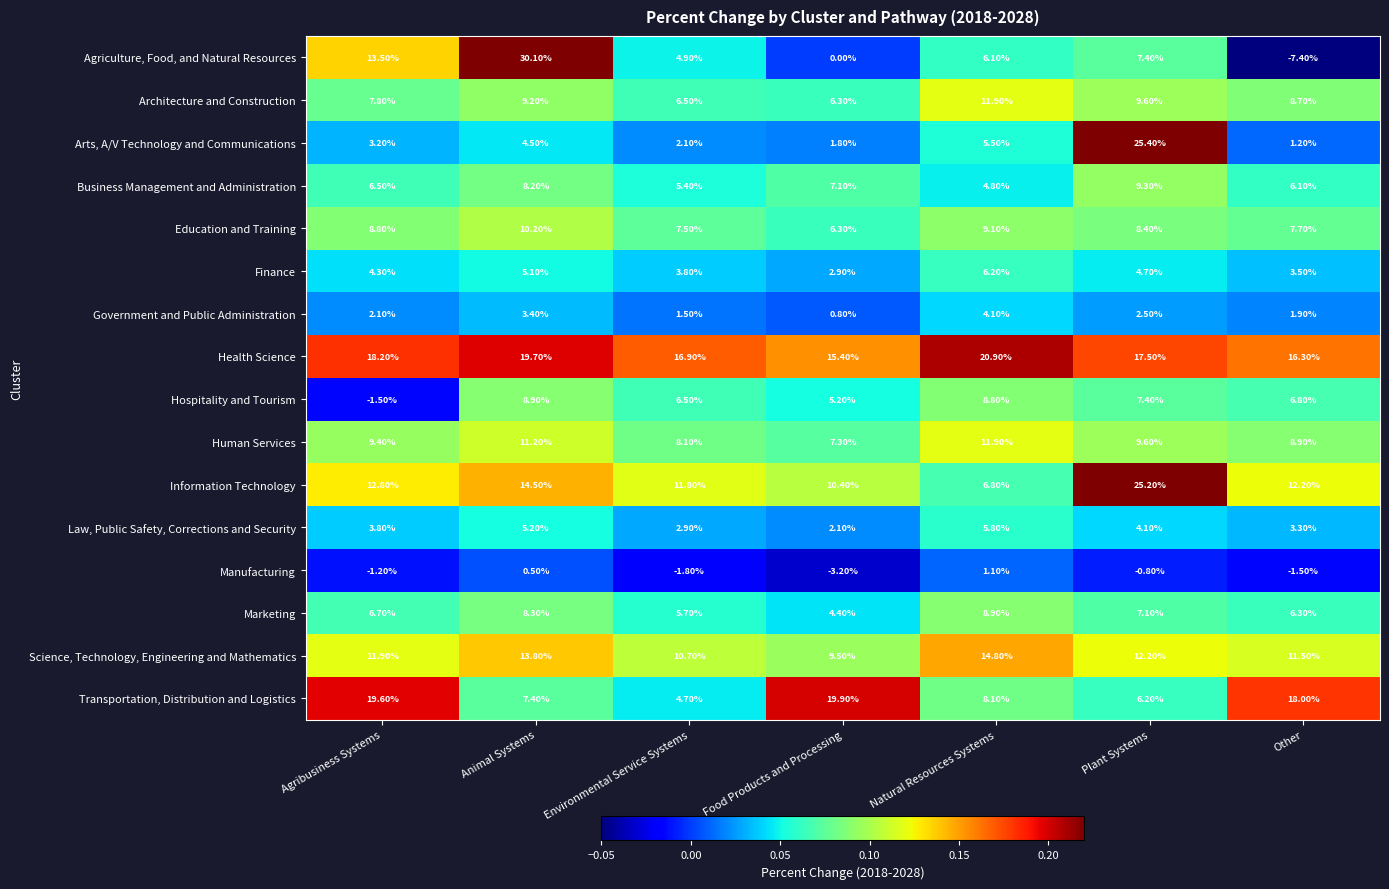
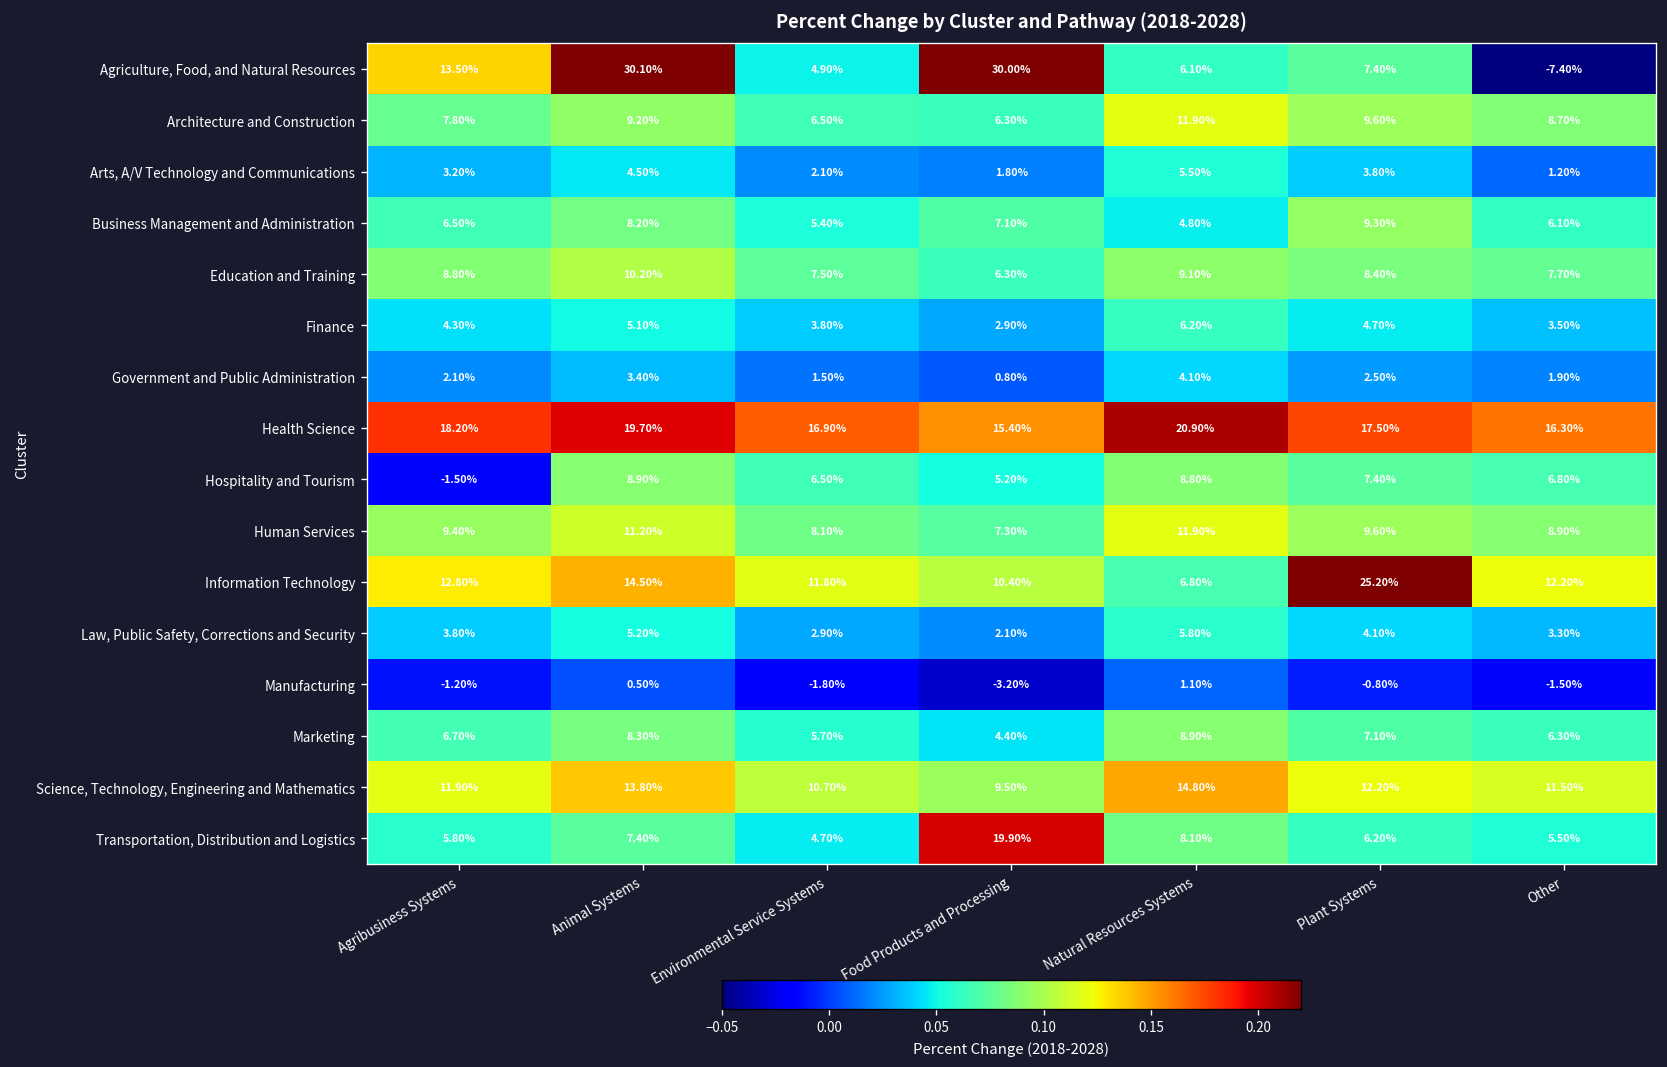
  {
    "Agriculture, Food, and Natural Resources": {
      "Agribusiness Systems": "13.50%",
      "Animal Systems": "30.10%",
      "Environmental Service Systems": "4.90%",
-     "Food Products and Processing": "0.00%",
+     "Food Products and Processing": "30.00%",
      "Natural Resources Systems": "6.10%",
      "Plant Systems": "7.40%",
      "Other": "-7.40%"
    },
    "Architecture and Construction": {
      "Agribusiness Systems": "7.80%",
      "Animal Systems": "9.20%",
      "Environmental Service Systems": "6.50%",
      "Food Products and Processing": "6.30%",
      "Natural Resources Systems": "11.90%",
      "Plant Systems": "9.60%",
      "Other": "8.70%"
    },
    "Arts, A/V Technology and Communications": {
      "Agribusiness Systems": "3.20%",
      "Animal Systems": "4.50%",
      "Environmental Service Systems": "2.10%",
      "Food Products and Processing": "1.80%",
      "Natural Resources Systems": "5.50%",
-     "Plant Systems": "25.40%",
+     "Plant Systems": "3.80%",
      "Other": "1.20%"
    },
    "Business Management and Administration": {
      "Agribusiness Systems": "6.50%",
      "Animal Systems": "8.20%",
      "Environmental Service Systems": "5.40%",
      "Food Products and Processing": "7.10%",
      "Natural Resources Systems": "4.80%",
      "Plant Systems": "9.30%",
      "Other": "6.10%"
    },
    "Education and Training": {
      "Agribusiness Systems": "8.80%",
      "Animal Systems": "10.20%",
      "Environmental Service Systems": "7.50%",
      "Food Products and Processing": "6.30%",
      "Natural Resources Systems": "9.10%",
      "Plant Systems": "8.40%",
      "Other": "7.70%"
    },
    "Finance": {
      "Agribusiness Systems": "4.30%",
      "Animal Systems": "5.10%",
      "Environmental Service Systems": "3.80%",
      "Food Products and Processing": "2.90%",
      "Natural Resources Systems": "6.20%",
      "Plant Systems": "4.70%",
      "Other": "3.50%"
    },
    "Government and Public Administration": {
      "Agribusiness Systems": "2.10%",
      "Animal Systems": "3.40%",
      "Environmental Service Systems": "1.50%",
      "Food Products and Processing": "0.80%",
      "Natural Resources Systems": "4.10%",
      "Plant Systems": "2.50%",
      "Other": "1.90%"
    },
    "Health Science": {
      "Agribusiness Systems": "18.20%",
      "Animal Systems": "19.70%",
      "Environmental Service Systems": "16.90%",
      "Food Products and Processing": "15.40%",
      "Natural Resources Systems": "20.90%",
      "Plant Systems": "17.50%",
      "Other": "16.30%"
    },
    "Hospitality and Tourism": {
      "Agribusiness Systems": "-1.50%",
      "Animal Systems": "8.90%",
      "Environmental Service Systems": "6.50%",
      "Food Products and Processing": "5.20%",
      "Natural Resources Systems": "8.80%",
      "Plant Systems": "7.40%",
      "Other": "6.80%"
    },
    "Human Services": {
      "Agribusiness Systems": "9.40%",
      "Animal Systems": "11.20%",
      "Environmental Service Systems": "8.10%",
      "Food Products and Processing": "7.30%",
      "Natural Resources Systems": "11.90%",
      "Plant Systems": "9.60%",
      "Other": "8.90%"
    },
    "Information Technology": {
      "Agribusiness Systems": "12.80%",
      "Animal Systems": "14.50%",
      "Environmental Service Systems": "11.80%",
      "Food Products and Processing": "10.40%",
      "Natural Resources Systems": "6.80%",
      "Plant Systems": "25.20%",
      "Other": "12.20%"
    },
    "Law, Public Safety, Corrections and Security": {
      "Agribusiness Systems": "3.80%",
      "Animal Systems": "5.20%",
      "Environmental Service Systems": "2.90%",
      "Food Products and Processing": "2.10%",
      "Natural Resources Systems": "5.80%",
      "Plant Systems": "4.10%",
      "Other": "3.30%"
    },
    "Manufacturing": {
      "Agribusiness Systems": "-1.20%",
      "Animal Systems": "0.50%",
      "Environmental Service Systems": "-1.80%",
      "Food Products and Processing": "-3.20%",
      "Natural Resources Systems": "1.10%",
      "Plant Systems": "-0.80%",
      "Other": "-1.50%"
    },
    "Marketing": {
      "Agribusiness Systems": "6.70%",
      "Animal Systems": "8.30%",
      "Environmental Service Systems": "5.70%",
      "Food Products and Processing": "4.40%",
      "Natural Resources Systems": "8.90%",
      "Plant Systems": "7.10%",
      "Other": "6.30%"
    },
    "Science, Technology, Engineering and Mathematics": {
      "Agribusiness Systems": "11.90%",
      "Animal Systems": "13.80%",
      "Environmental Service Systems": "10.70%",
      "Food Products and Processing": "9.50%",
      "Natural Resources Systems": "14.80%",
      "Plant Systems": "12.20%",
      "Other": "11.50%"
    },
    "Transportation, Distribution and Logistics": {
-     "Agribusiness Systems": "19.60%",
+     "Agribusiness Systems": "5.80%",
      "Animal Systems": "7.40%",
      "Environmental Service Systems": "4.70%",
      "Food Products and Processing": "19.90%",
      "Natural Resources Systems": "8.10%",
      "Plant Systems": "6.20%",
-     "Other": "18.00%"
+     "Other": "5.50%"
    }
  }
